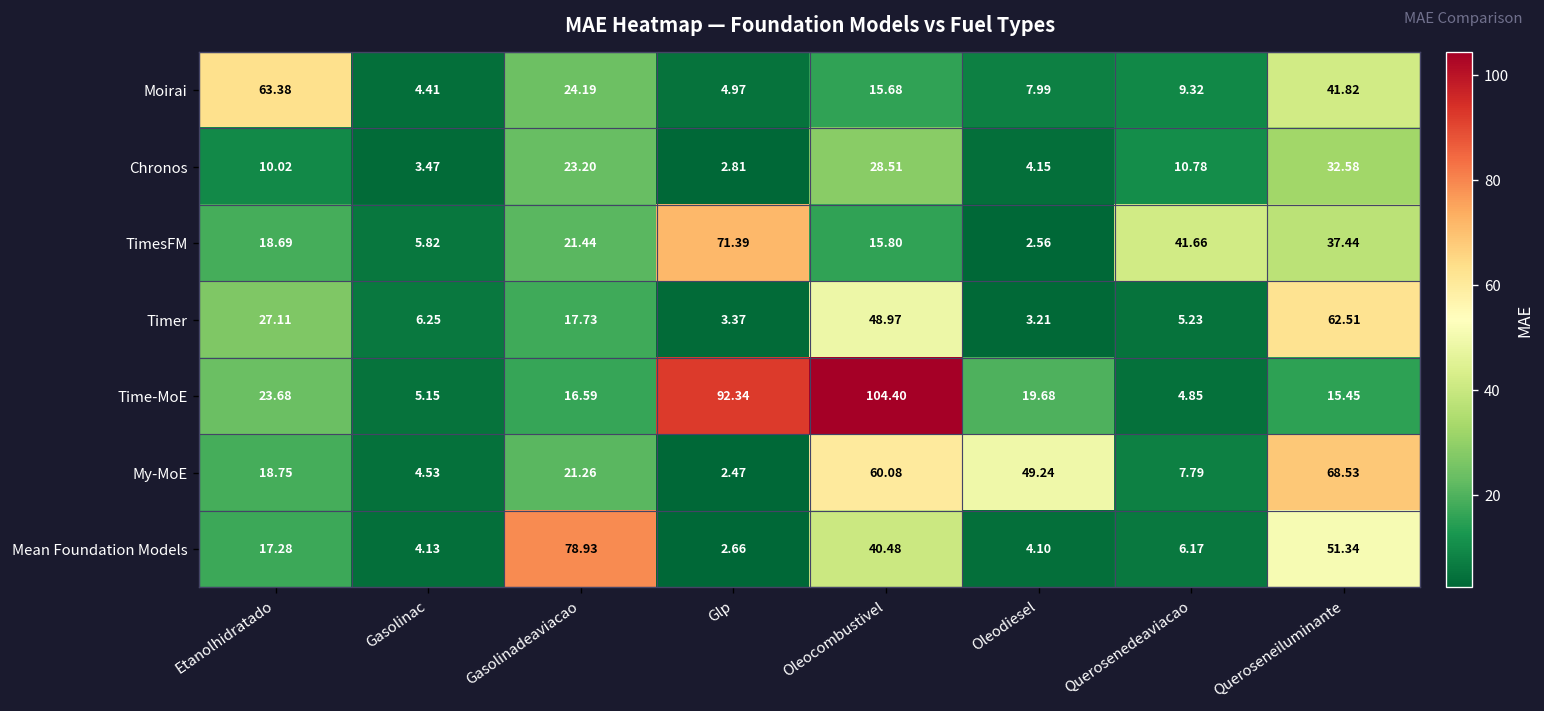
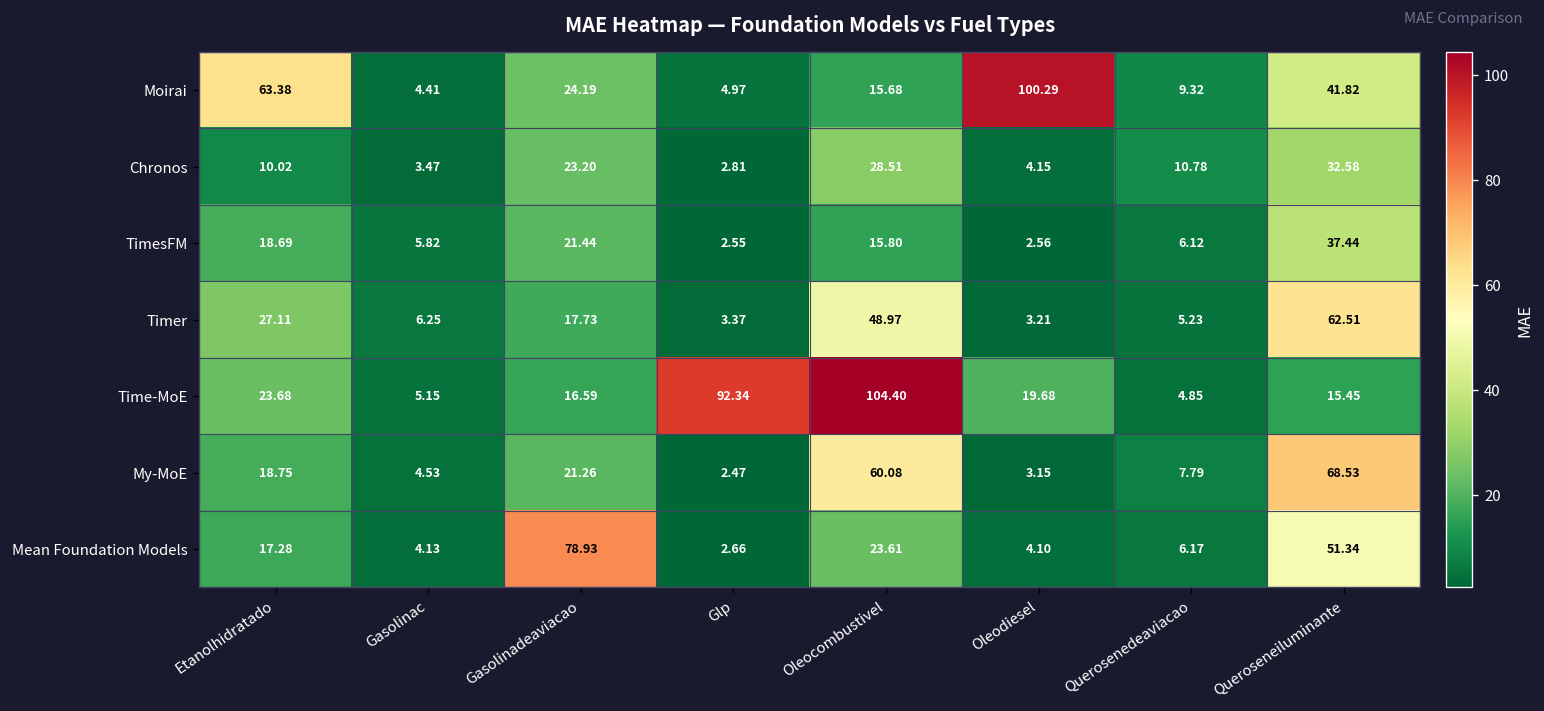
  {
    "Moirai": {
      "Etanolhidratado": 63.38,
      "Gasolinac": 4.41,
      "Gasolinadeaviacao": 24.19,
      "Glp": 4.97,
      "Oleocombustivel": 15.68,
-     "Oleodiesel": 7.99,
+     "Oleodiesel": 100.29,
      "Querosenedeaviacao": 9.32,
      "Queroseneiluminante": 41.82
    },
    "Chronos": {
      "Etanolhidratado": 10.02,
      "Gasolinac": 3.47,
      "Gasolinadeaviacao": 23.20,
      "Glp": 2.81,
      "Oleocombustivel": 28.51,
      "Oleodiesel": 4.15,
      "Querosenedeaviacao": 10.78,
      "Queroseneiluminante": 32.58
    },
    "TimesFM": {
      "Etanolhidratado": 18.69,
      "Gasolinac": 5.82,
      "Gasolinadeaviacao": 21.44,
-     "Glp": 71.39,
+     "Glp": 2.55,
      "Oleocombustivel": 15.80,
      "Oleodiesel": 2.56,
-     "Querosenedeaviacao": 41.66,
+     "Querosenedeaviacao": 6.12,
      "Queroseneiluminante": 37.44
    },
    "Timer": {
      "Etanolhidratado": 27.11,
      "Gasolinac": 6.25,
      "Gasolinadeaviacao": 17.73,
      "Glp": 3.37,
      "Oleocombustivel": 48.97,
      "Oleodiesel": 3.21,
      "Querosenedeaviacao": 5.23,
      "Queroseneiluminante": 62.51
    },
    "Time-MoE": {
      "Etanolhidratado": 23.68,
      "Gasolinac": 5.15,
      "Gasolinadeaviacao": 16.59,
      "Glp": 92.34,
      "Oleocombustivel": 104.40,
      "Oleodiesel": 19.68,
      "Querosenedeaviacao": 4.85,
      "Queroseneiluminante": 15.45
    },
    "My-MoE": {
      "Etanolhidratado": 18.75,
      "Gasolinac": 4.53,
      "Gasolinadeaviacao": 21.26,
      "Glp": 2.47,
      "Oleocombustivel": 60.08,
-     "Oleodiesel": 49.24,
+     "Oleodiesel": 3.15,
      "Querosenedeaviacao": 7.79,
      "Queroseneiluminante": 68.53
    },
    "Mean Foundation Models": {
      "Etanolhidratado": 17.28,
      "Gasolinac": 4.13,
      "Gasolinadeaviacao": 78.93,
      "Glp": 2.66,
-     "Oleocombustivel": 40.48,
+     "Oleocombustivel": 23.61,
      "Oleodiesel": 4.10,
      "Querosenedeaviacao": 6.17,
      "Queroseneiluminante": 51.34
    }
  }
